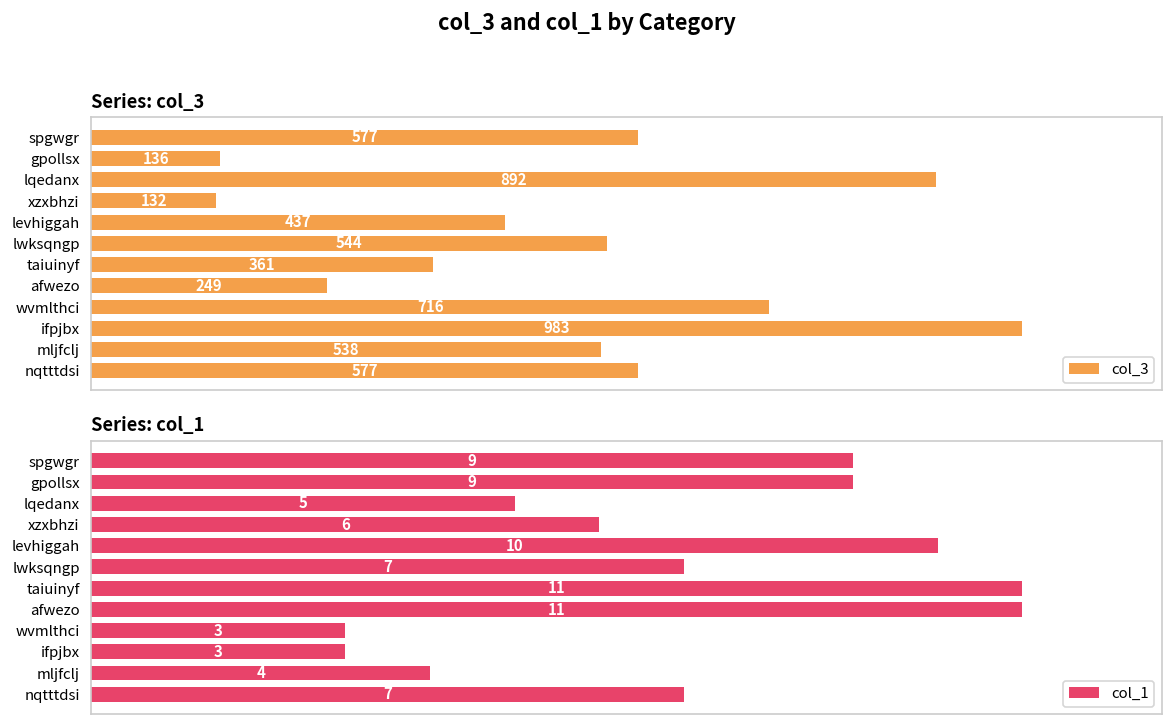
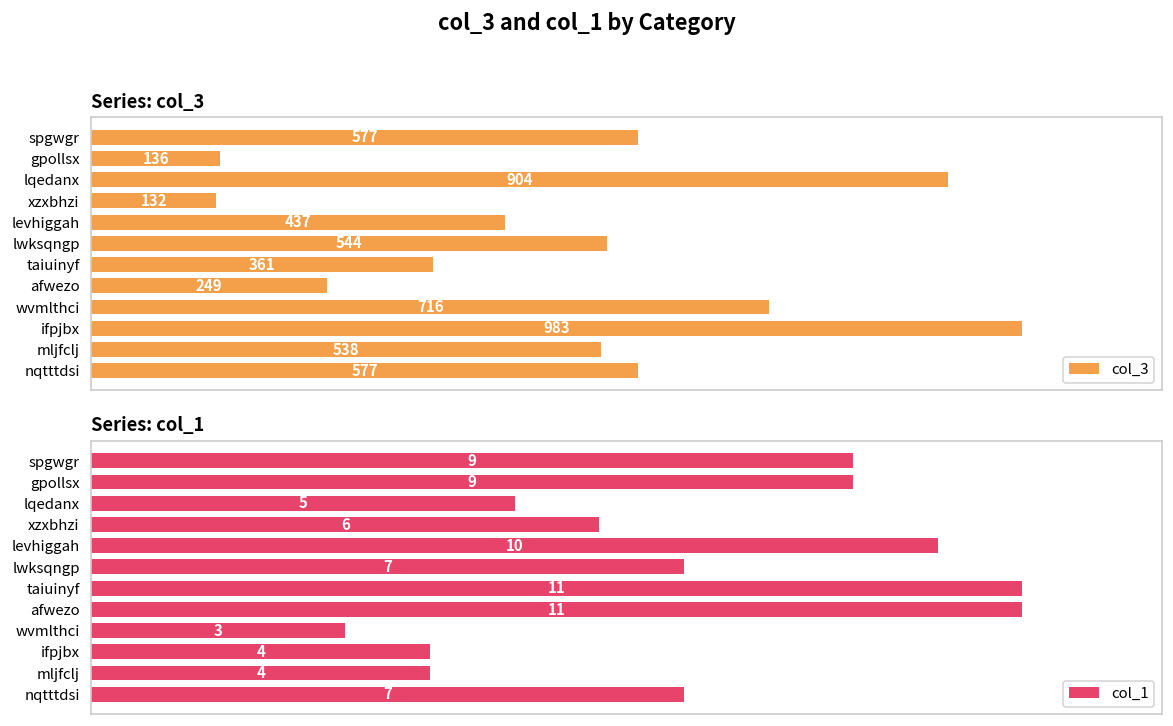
  {
    "Series: col_3": {
      "spgwgr": 577,
      "gpollsx": 136,
-     "lqedanx": 892,
+     "lqedanx": 904,
      "xzxbhzi": 132,
      "levhiggah": 437,
      "lwksqngp": 544,
      "taiuinyf": 361,
      "afwezo": 249,
      "wvmlthci": 716,
      "ifpjbx": 983,
      "mljfclj": 538,
      "nqtttdsi": 577
    },
    "Series: col_1": {
      "spgwgr": 9,
      "gpollsx": 9,
      "lqedanx": 5,
      "xzxbhzi": 6,
      "levhiggah": 10,
      "lwksqngp": 7,
      "taiuinyf": 11,
      "afwezo": 11,
      "wvmlthci": 3,
-     "ifpjbx": 3,
+     "ifpjbx": 4,
      "mljfclj": 4,
      "nqtttdsi": 7
    }
  }
